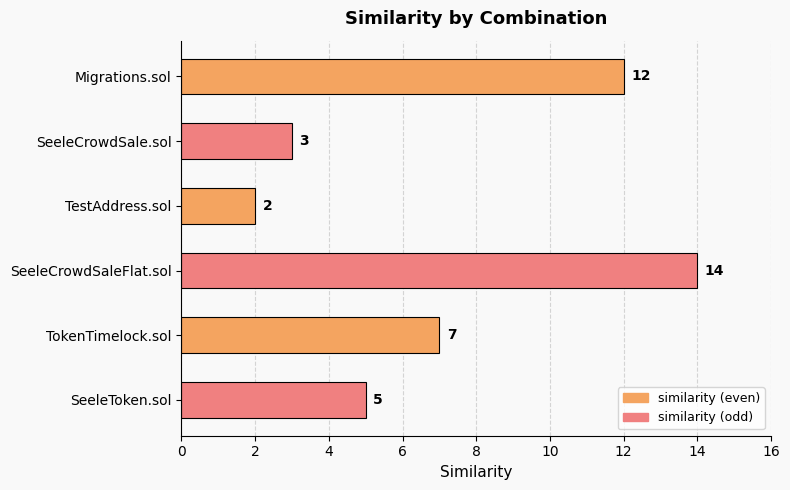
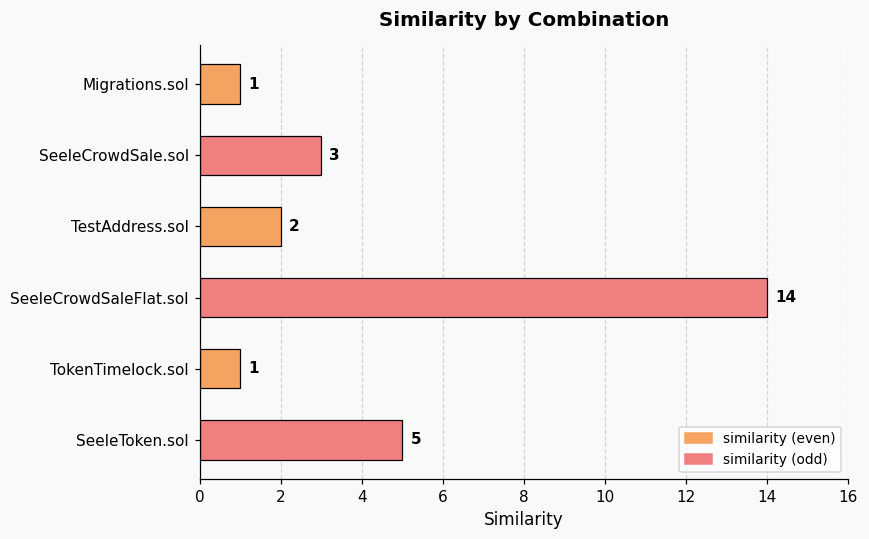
  {
-   "Migrations.sol": 12,
+   "Migrations.sol": 1,
    "SeeleCrowdSale.sol": 3,
    "TestAddress.sol": 2,
    "SeeleCrowdSaleFlat.sol": 14,
-   "TokenTimelock.sol": 7,
+   "TokenTimelock.sol": 1,
    "SeeleToken.sol": 5
  }
